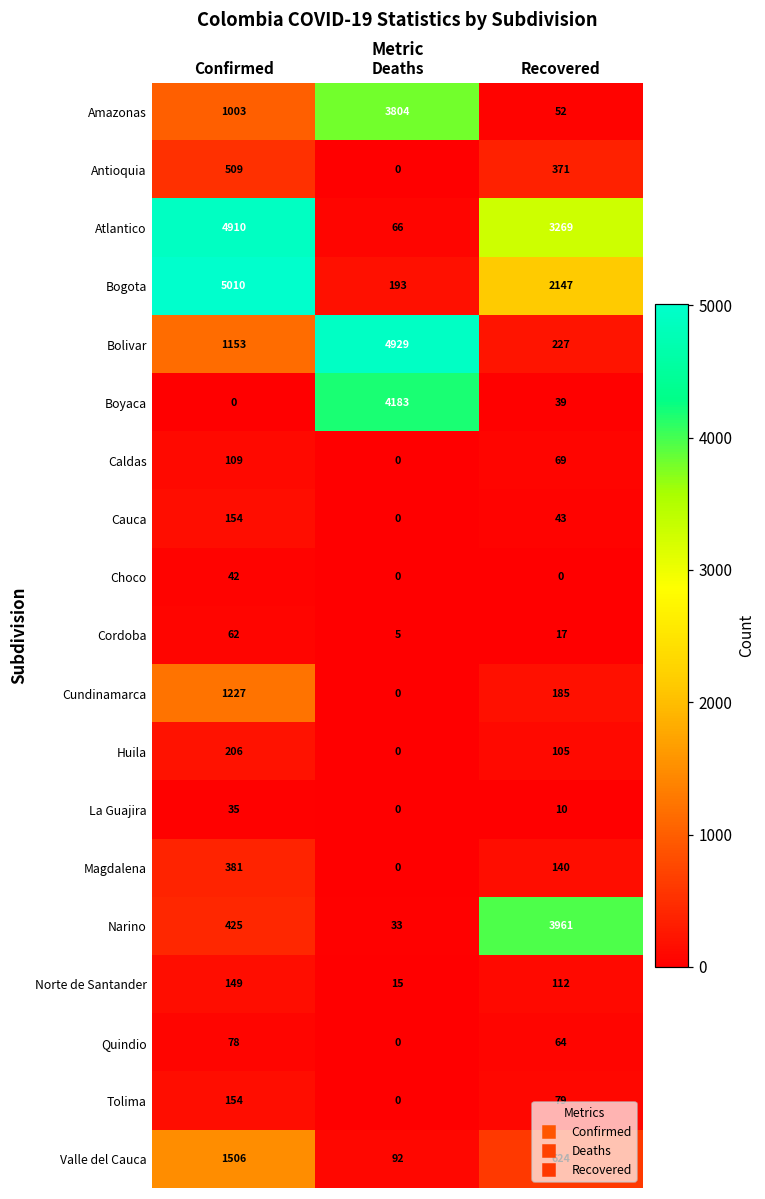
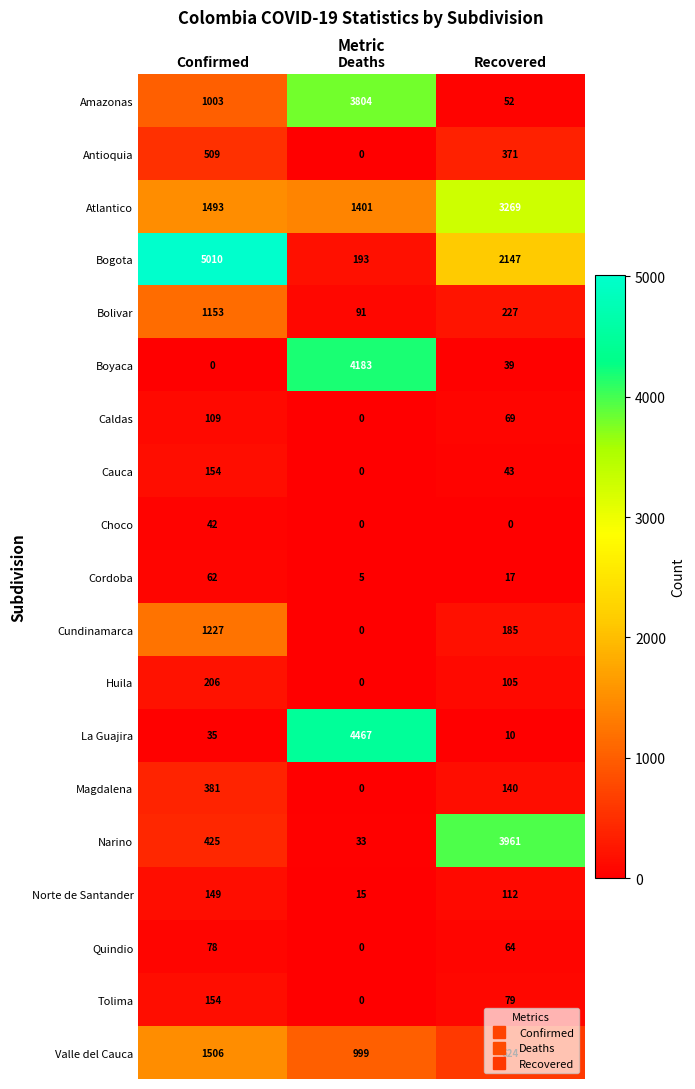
  {
    "Amazonas": {
      "Confirmed": 1003,
      "Deaths": 3804,
      "Recovered": 52
    },
    "Antioquia": {
      "Confirmed": 509,
      "Deaths": 0,
      "Recovered": 371
    },
    "Atlantico": {
-     "Confirmed": 4910,
-     "Deaths": 66,
+     "Confirmed": 1493,
+     "Deaths": 1401,
      "Recovered": 3269
    },
    "Bogota": {
      "Confirmed": 5010,
      "Deaths": 193,
      "Recovered": 2147
    },
    "Bolivar": {
      "Confirmed": 1153,
-     "Deaths": 4929,
+     "Deaths": 91,
      "Recovered": 227
    },
    "Boyaca": {
      "Confirmed": 0,
      "Deaths": 4183,
      "Recovered": 39
    },
    "Caldas": {
      "Confirmed": 109,
      "Deaths": 0,
      "Recovered": 69
    },
    "Cauca": {
      "Confirmed": 154,
      "Deaths": 0,
      "Recovered": 43
    },
    "Choco": {
      "Confirmed": 42,
      "Deaths": 0,
      "Recovered": 0
    },
    "Cordoba": {
      "Confirmed": 62,
      "Deaths": 5,
      "Recovered": 17
    },
    "Cundinamarca": {
      "Confirmed": 1227,
      "Deaths": 0,
      "Recovered": 185
    },
    "Huila": {
      "Confirmed": 206,
      "Deaths": 0,
      "Recovered": 105
    },
    "La Guajira": {
      "Confirmed": 35,
-     "Deaths": 0,
+     "Deaths": 4467,
      "Recovered": 10
    },
    "Magdalena": {
      "Confirmed": 381,
      "Deaths": 0,
      "Recovered": 140
    },
    "Narino": {
      "Confirmed": 425,
      "Deaths": 33,
      "Recovered": 3961
    },
    "Norte de Santander": {
      "Confirmed": 149,
      "Deaths": 15,
      "Recovered": 112
    },
    "Quindio": {
      "Confirmed": 78,
      "Deaths": 0,
      "Recovered": 64
    },
    "Tolima": {
      "Confirmed": 154,
      "Deaths": 0,
      "Recovered": 79
    },
    "Valle del Cauca": {
      "Confirmed": 1506,
-     "Deaths": 92
+     "Deaths": 999
    }
  }
